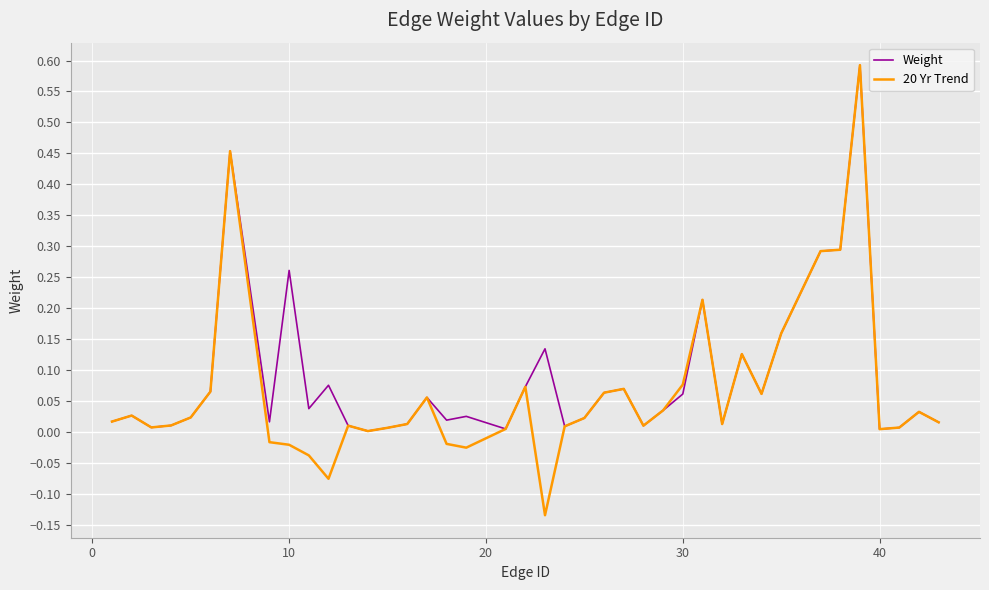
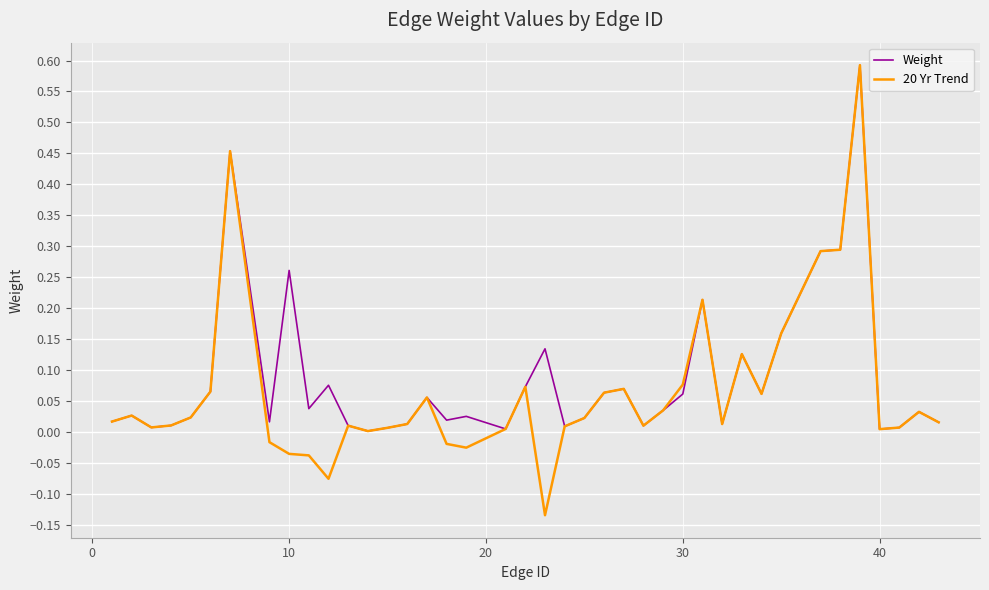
  {
    "Weight": {
      "10": 0.26,
      "30": 0.06
    },
    "20 Yr Trend": {
-     "10": -0.02,
+     "10": -0.04,
      "30": 0.08
    }
  }
